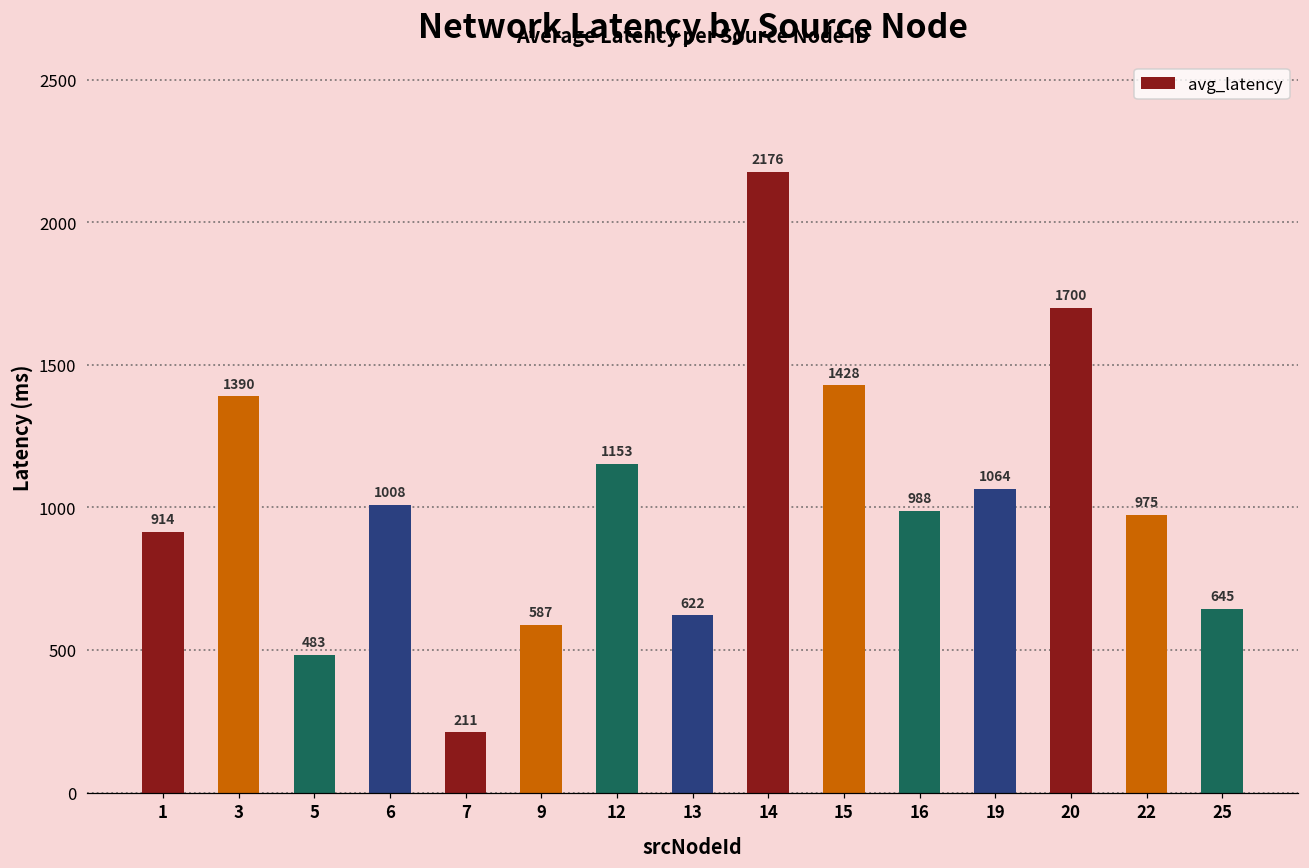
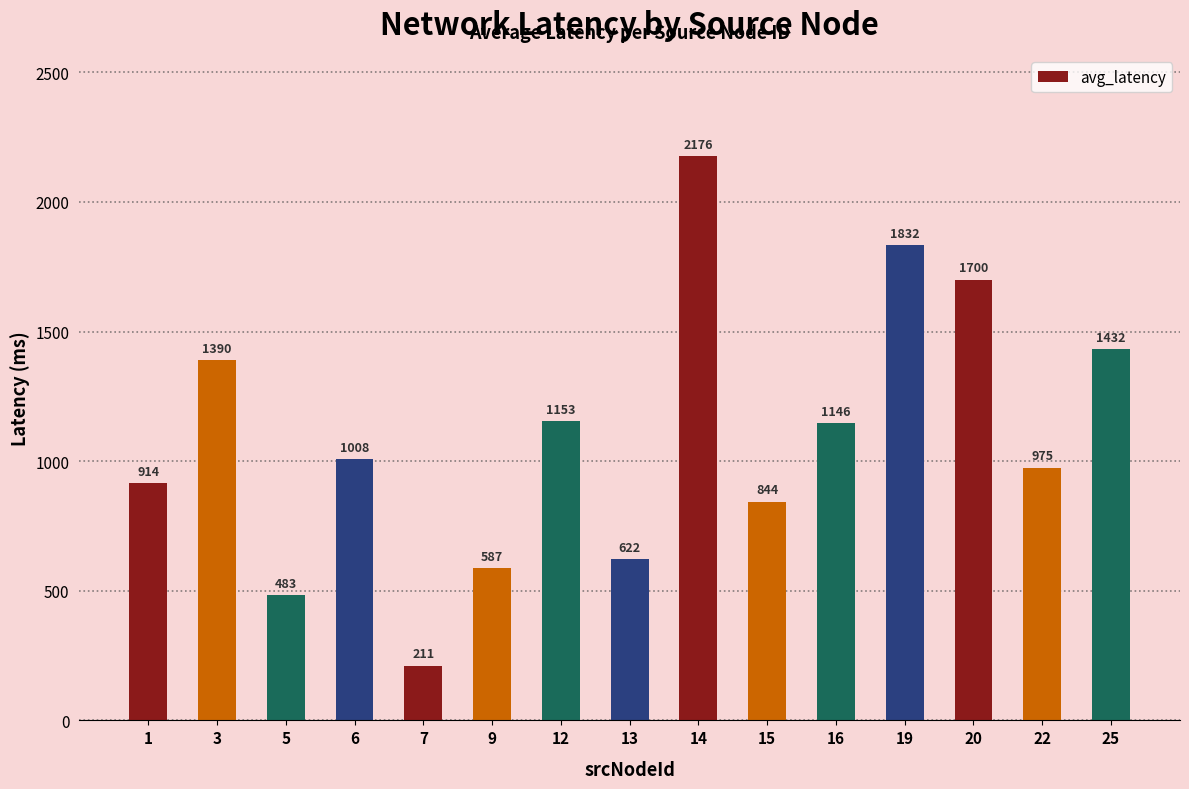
  {
    "1": 914,
    "3": 1390,
    "5": 483,
    "6": 1008,
    "7": 211,
    "9": 587,
    "12": 1153,
    "13": 622,
    "14": 2176,
-   "15": 1428,
-   "16": 988,
-   "19": 1064,
+   "15": 844,
+   "16": 1146,
+   "19": 1832,
    "20": 1700,
    "22": 975,
-   "25": 645
+   "25": 1432
  }
